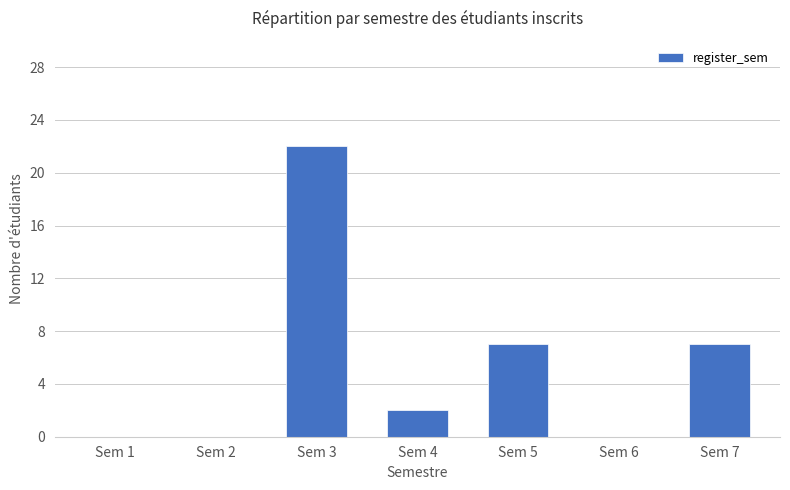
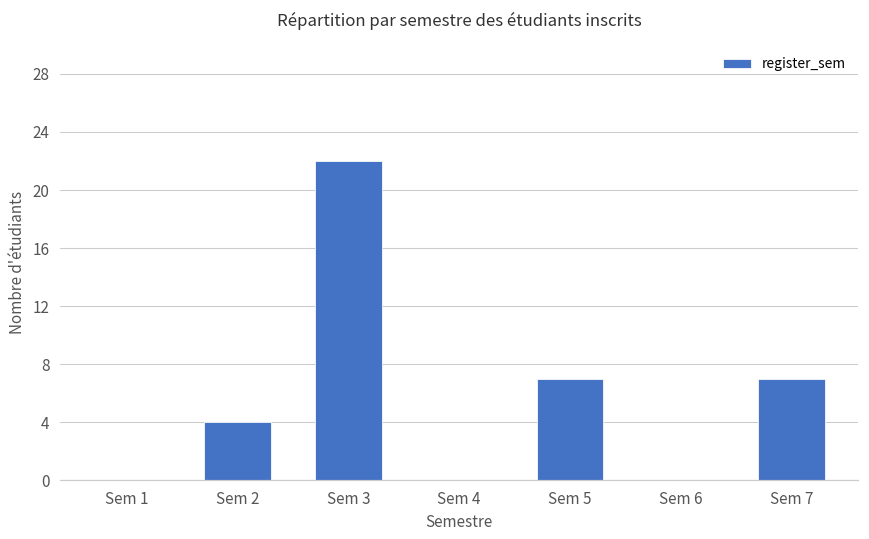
  {
    "Sem 1": 0,
-   "Sem 2": 0,
+   "Sem 2": 4,
    "Sem 3": 22,
-   "Sem 4": 2,
+   "Sem 4": 0,
    "Sem 5": 7,
    "Sem 6": 0,
    "Sem 7": 7
  }
